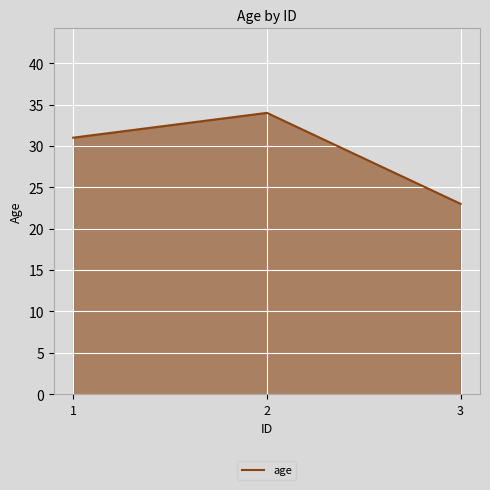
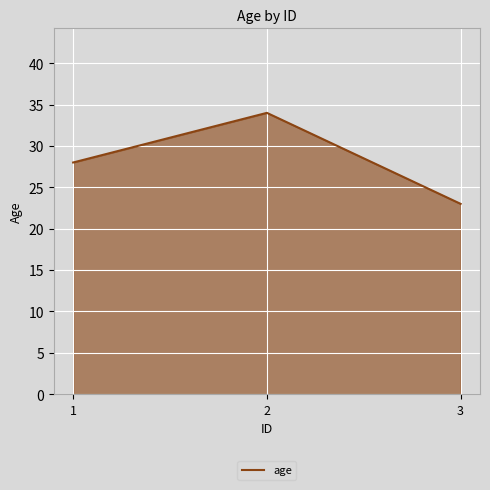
  {
-   "1": 31,
+   "1": 28,
    "2": 34,
    "3": 23
  }
